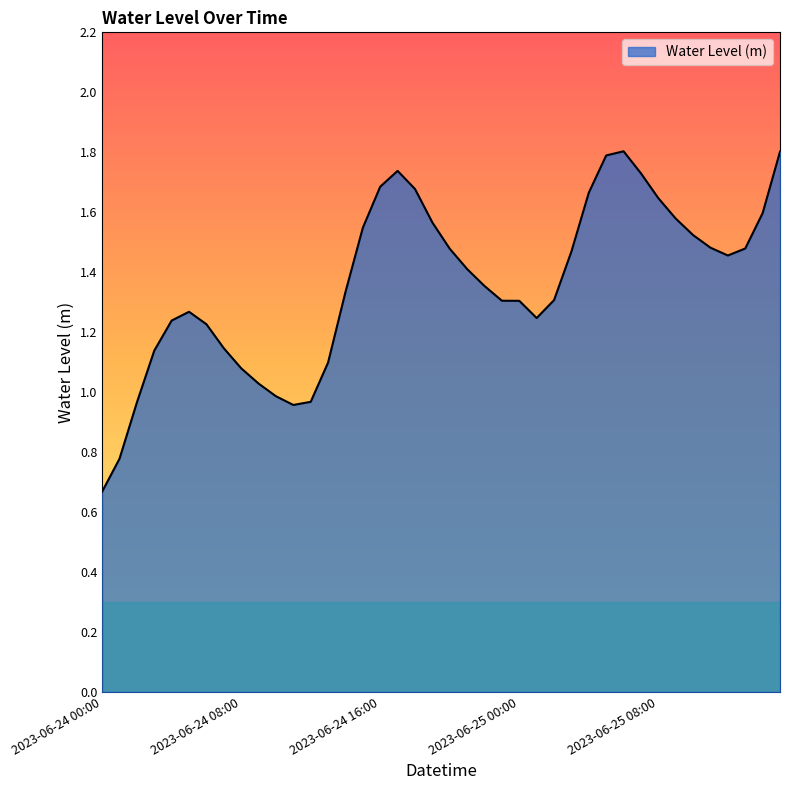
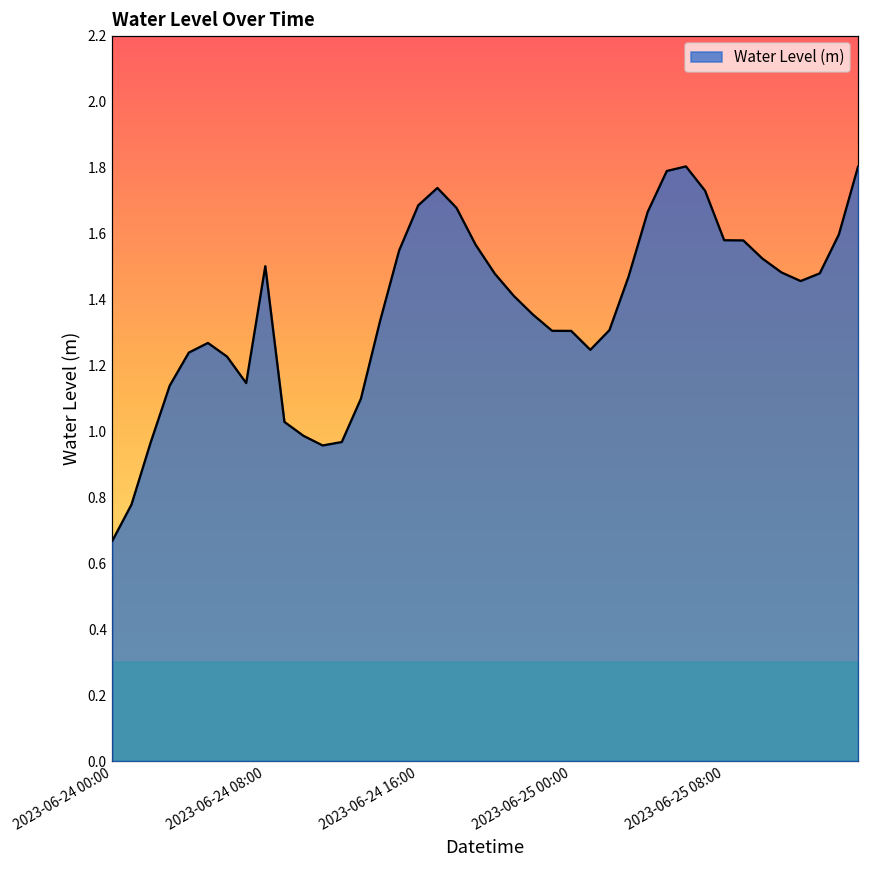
  {
    "2023-06-24 00:00": 0.67,
-   "2023-06-24 08:00": 1.08,
+   "2023-06-24 08:00": 1.50,
    "2023-06-24 16:00": 1.69,
    "2023-06-25 00:00": 1.30,
-   "2023-06-25 08:00": 1.65
+   "2023-06-25 08:00": 1.58
  }
